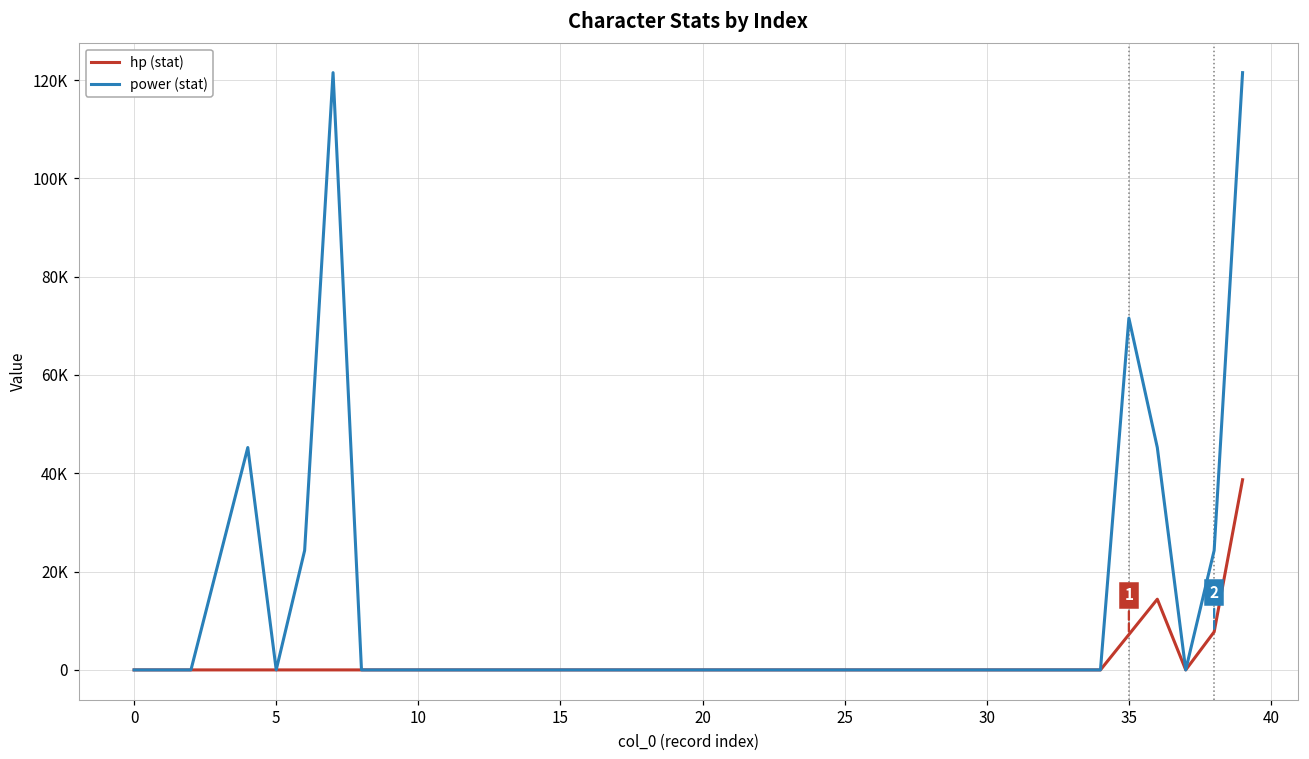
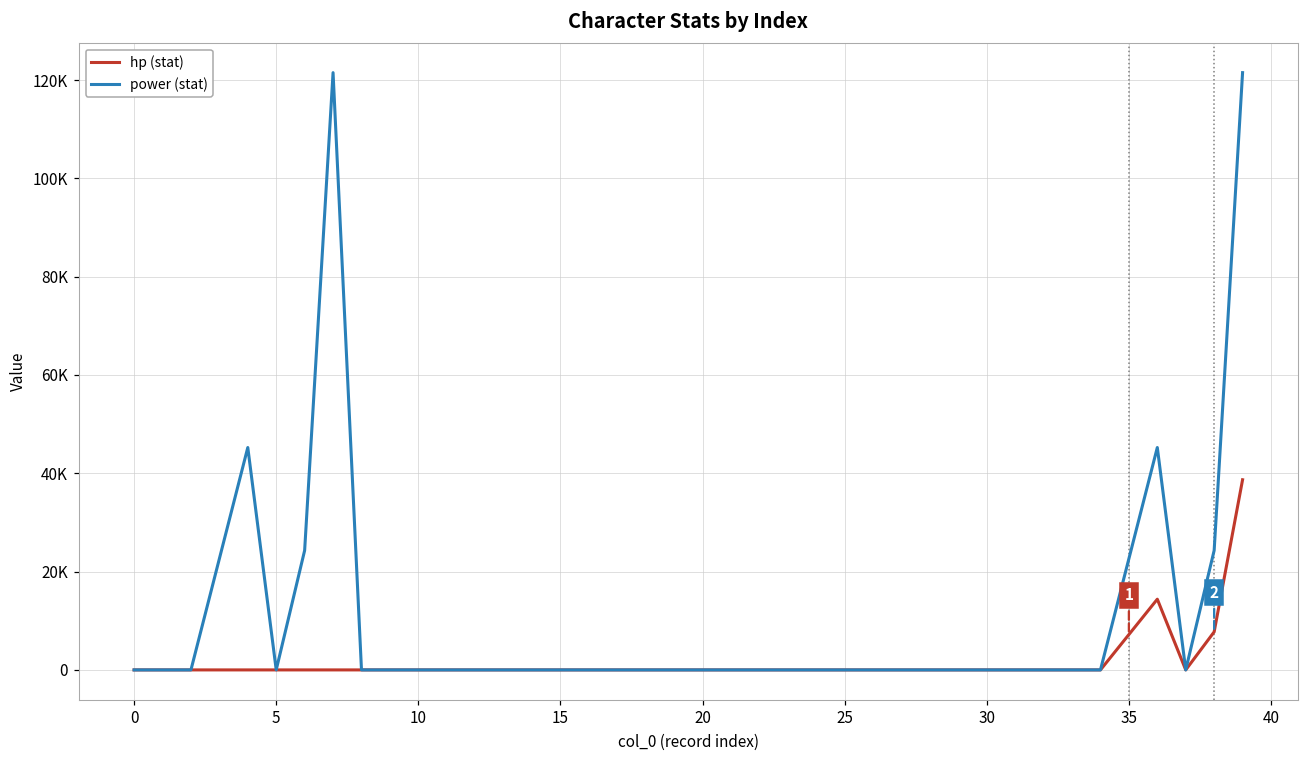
  {
    "power (stat)": {
-     "35": 72000
+     "35": 23000
    }
  }
